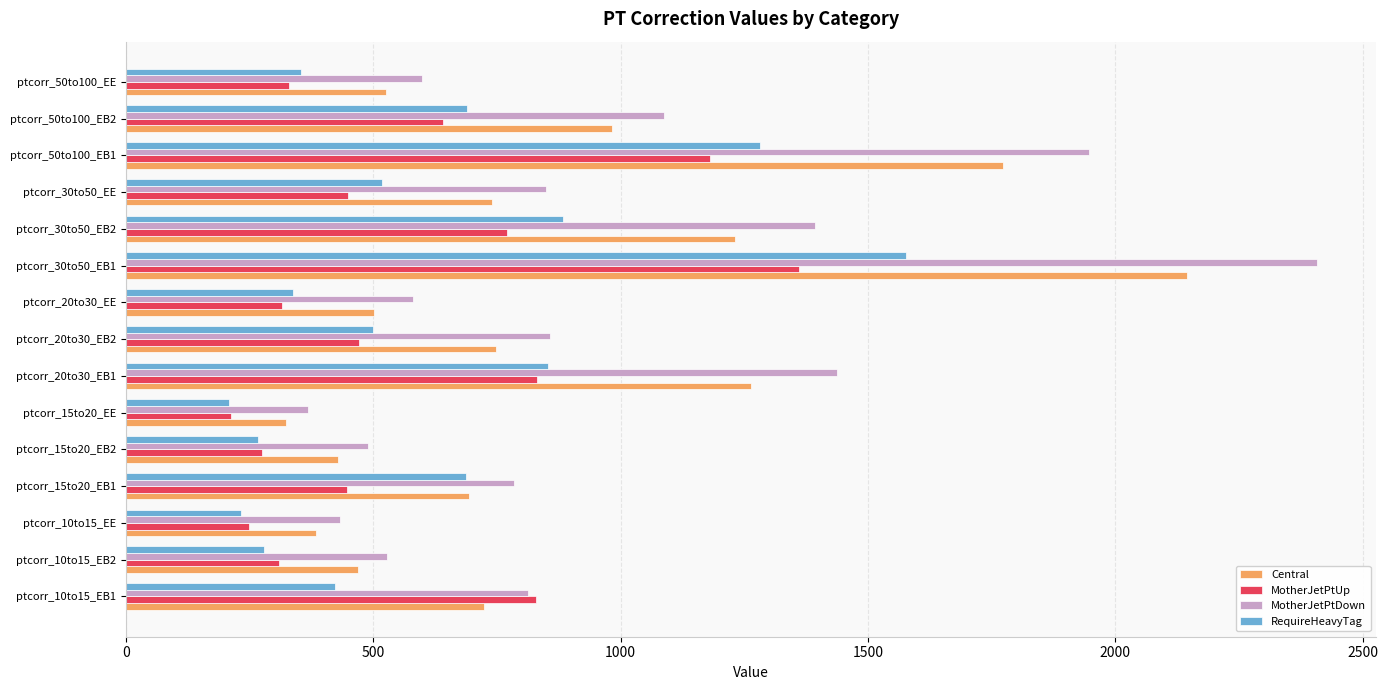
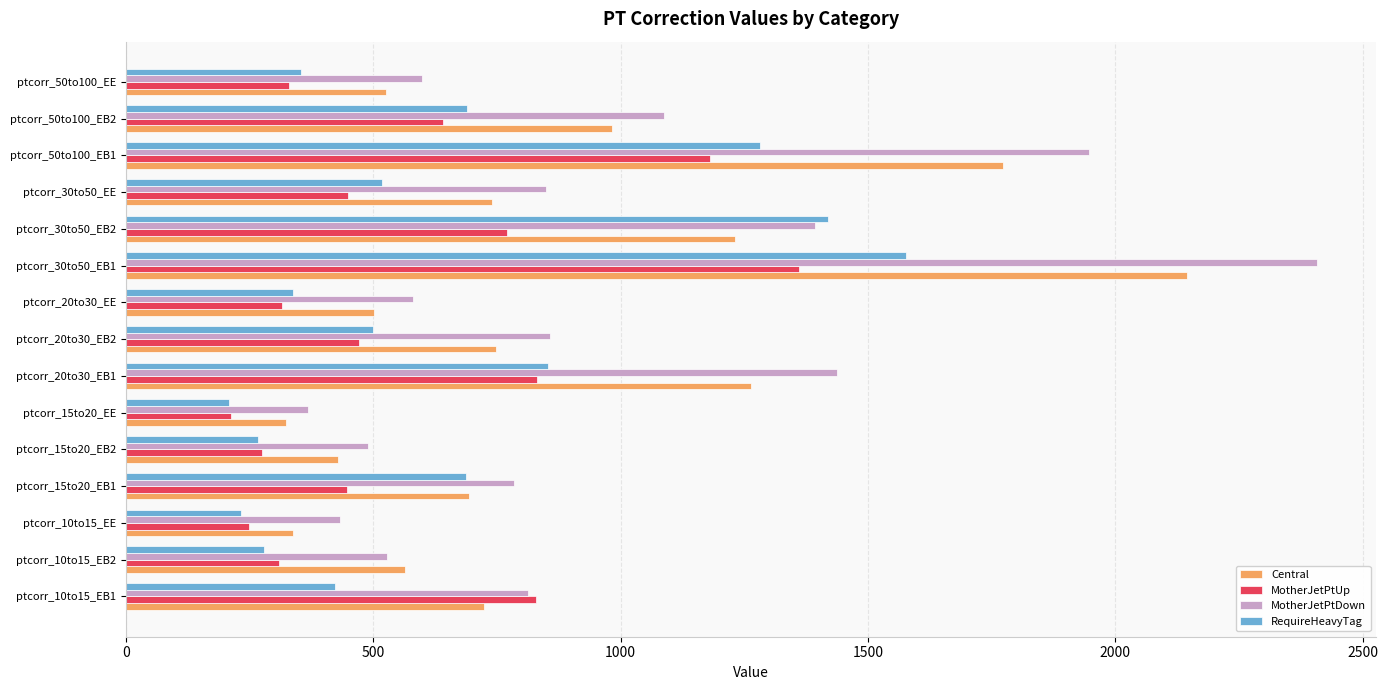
  {
    "Central": {
      "ptcorr_50to100_EE": 530,
      "ptcorr_50to100_EB2": 980,
      "ptcorr_50to100_EB1": 1770,
      "ptcorr_30to50_EE": 740,
      "ptcorr_30to50_EB2": 1230,
      "ptcorr_30to50_EB1": 2140,
      "ptcorr_20to30_EE": 500,
      "ptcorr_20to30_EB2": 750,
      "ptcorr_20to30_EB1": 1260,
      "ptcorr_15to20_EE": 320,
      "ptcorr_15to20_EB2": 430,
      "ptcorr_15to20_EB1": 690,
-     "ptcorr_10to15_EE": 380,
-     "ptcorr_10to15_EB2": 470,
+     "ptcorr_10to15_EE": 340,
+     "ptcorr_10to15_EB2": 560,
      "ptcorr_10to15_EB1": 720
    },
    "MotherJetPtUp": {
      "ptcorr_50to100_EE": 330,
      "ptcorr_50to100_EB2": 640,
      "ptcorr_50to100_EB1": 1180,
      "ptcorr_30to50_EE": 450,
      "ptcorr_30to50_EB2": 770,
      "ptcorr_30to50_EB1": 1360,
      "ptcorr_20to30_EE": 310,
      "ptcorr_20to30_EB2": 470,
      "ptcorr_20to30_EB1": 830,
      "ptcorr_15to20_EE": 210,
      "ptcorr_15to20_EB2": 280,
      "ptcorr_15to20_EB1": 450,
      "ptcorr_10to15_EE": 250,
      "ptcorr_10to15_EB2": 310,
      "ptcorr_10to15_EB1": 830
    },
    "MotherJetPtDown": {
      "ptcorr_50to100_EE": 600,
      "ptcorr_50to100_EB2": 1090,
      "ptcorr_50to100_EB1": 1950,
      "ptcorr_30to50_EE": 850,
      "ptcorr_30to50_EB2": 1390,
      "ptcorr_30to50_EB1": 2410,
      "ptcorr_20to30_EE": 580,
      "ptcorr_20to30_EB2": 860,
      "ptcorr_20to30_EB1": 1440,
      "ptcorr_15to20_EE": 370,
      "ptcorr_15to20_EB2": 490,
      "ptcorr_15to20_EB1": 780,
      "ptcorr_10to15_EE": 430,
      "ptcorr_10to15_EB2": 530,
      "ptcorr_10to15_EB1": 810
    },
    "RequireHeavyTag": {
      "ptcorr_50to100_EE": 350,
      "ptcorr_50to100_EB2": 690,
      "ptcorr_50to100_EB1": 1280,
      "ptcorr_30to50_EE": 520,
-     "ptcorr_30to50_EB2": 880,
+     "ptcorr_30to50_EB2": 1420,
      "ptcorr_30to50_EB1": 1580,
      "ptcorr_20to30_EE": 340,
      "ptcorr_20to30_EB2": 500,
      "ptcorr_20to30_EB1": 850,
      "ptcorr_15to20_EE": 210,
      "ptcorr_15to20_EB2": 270,
      "ptcorr_15to20_EB1": 690,
      "ptcorr_10to15_EE": 230,
      "ptcorr_10to15_EB2": 280,
      "ptcorr_10to15_EB1": 420
    }
  }
